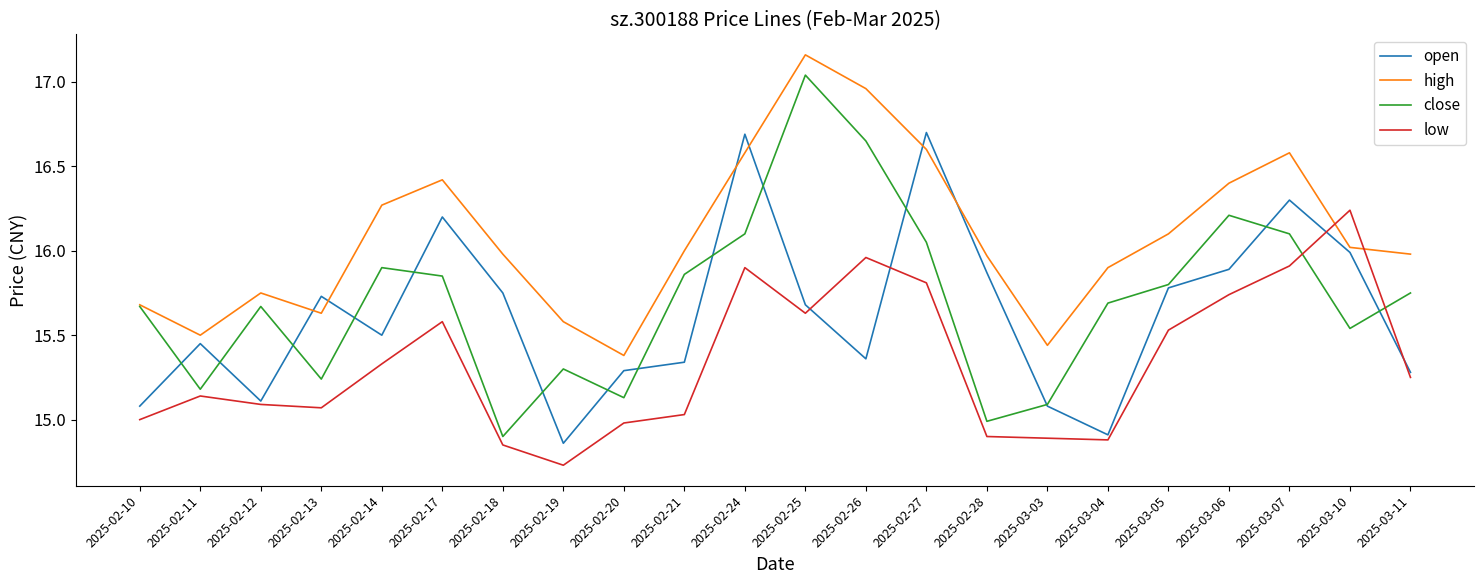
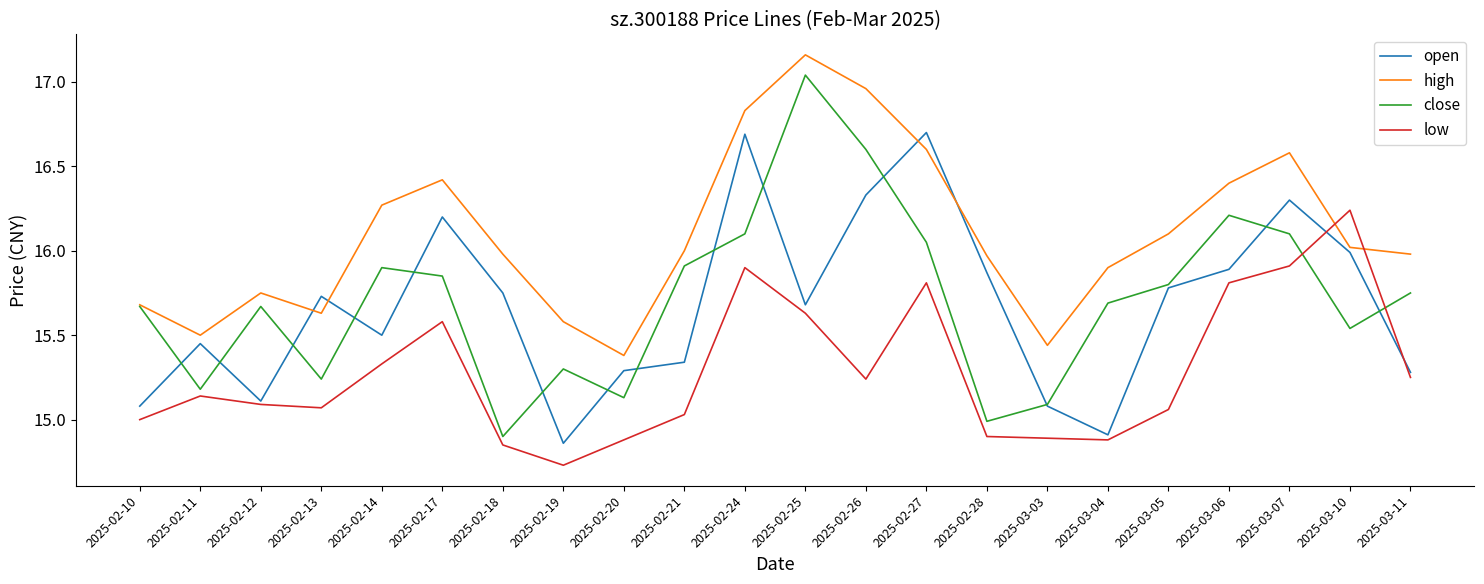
  {
    "open": {
      "2025-02-10": 15.08,
      "2025-02-11": 15.45,
      "2025-02-12": 15.11,
      "2025-02-13": 15.73,
      "2025-02-14": 15.50,
      "2025-02-17": 16.20,
      "2025-02-18": 15.75,
      "2025-02-19": 14.86,
      "2025-02-20": 15.29,
      "2025-02-21": 15.34,
      "2025-02-24": 16.69,
      "2025-02-25": 15.68,
-     "2025-02-26": 15.36,
+     "2025-02-26": 16.33,
      "2025-02-27": 16.70,
      "2025-02-28": 15.87,
      "2025-03-04": 14.91,
      "2025-03-05": 15.78,
      "2025-03-06": 15.89,
      "2025-03-07": 16.30,
      "2025-03-10": 15.99,
      "2025-03-11": 15.28
    },
    "high": {
      "2025-02-11": 15.50,
      "2025-02-12": 15.75,
      "2025-02-13": 15.63,
      "2025-02-14": 16.27,
      "2025-02-17": 16.42,
      "2025-02-18": 15.98,
      "2025-02-19": 15.58,
      "2025-02-20": 15.38,
      "2025-02-21": 16.00,
-     "2025-02-24": 16.58,
+     "2025-02-24": 16.83,
      "2025-02-25": 17.16,
      "2025-02-26": 16.96,
      "2025-02-27": 16.60,
      "2025-02-28": 15.97,
      "2025-03-03": 15.44,
      "2025-03-04": 15.90,
      "2025-03-05": 16.10,
      "2025-03-06": 16.40,
      "2025-03-07": 16.58,
      "2025-03-10": 16.02,
      "2025-03-11": 15.98
    },
    "close": {
      "2025-02-11": 15.18,
      "2025-02-12": 15.67,
      "2025-02-13": 15.24,
      "2025-02-14": 15.90,
      "2025-02-17": 15.85,
      "2025-02-18": 14.90,
      "2025-02-19": 15.30,
      "2025-02-20": 15.13,
-     "2025-02-21": 15.86,
+     "2025-02-21": 15.91,
      "2025-02-24": 16.10,
      "2025-02-25": 17.04,
-     "2025-02-26": 16.65,
+     "2025-02-26": 16.60,
      "2025-02-27": 16.05,
      "2025-02-28": 14.99,
      "2025-03-04": 15.69,
      "2025-03-05": 15.80,
      "2025-03-06": 16.21,
      "2025-03-07": 16.10,
      "2025-03-10": 15.54,
      "2025-03-11": 15.75
    },
    "low": {
      "2025-02-10": 15.00,
      "2025-02-11": 15.14,
      "2025-02-12": 15.09,
      "2025-02-13": 15.07,
      "2025-02-14": 15.33,
      "2025-02-17": 15.58,
      "2025-02-18": 14.85,
      "2025-02-19": 14.73,
-     "2025-02-20": 14.98,
+     "2025-02-20": 14.88,
      "2025-02-21": 15.03,
      "2025-02-24": 15.90,
      "2025-02-25": 15.63,
-     "2025-02-26": 15.96,
+     "2025-02-26": 15.24,
      "2025-02-27": 15.81,
      "2025-02-28": 14.90,
      "2025-03-03": 14.89,
      "2025-03-04": 14.88,
-     "2025-03-05": 15.53,
-     "2025-03-06": 15.74,
+     "2025-03-05": 15.06,
+     "2025-03-06": 15.81,
      "2025-03-07": 15.91,
      "2025-03-10": 16.24,
      "2025-03-11": 15.25
    }
  }
